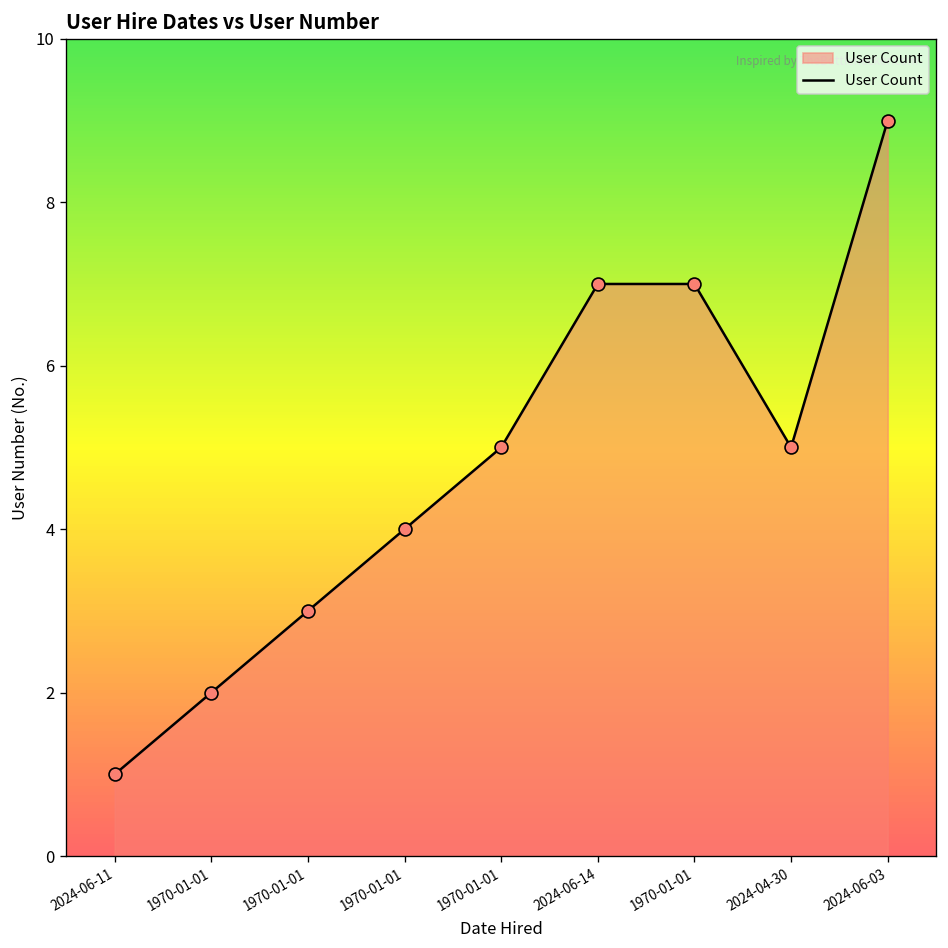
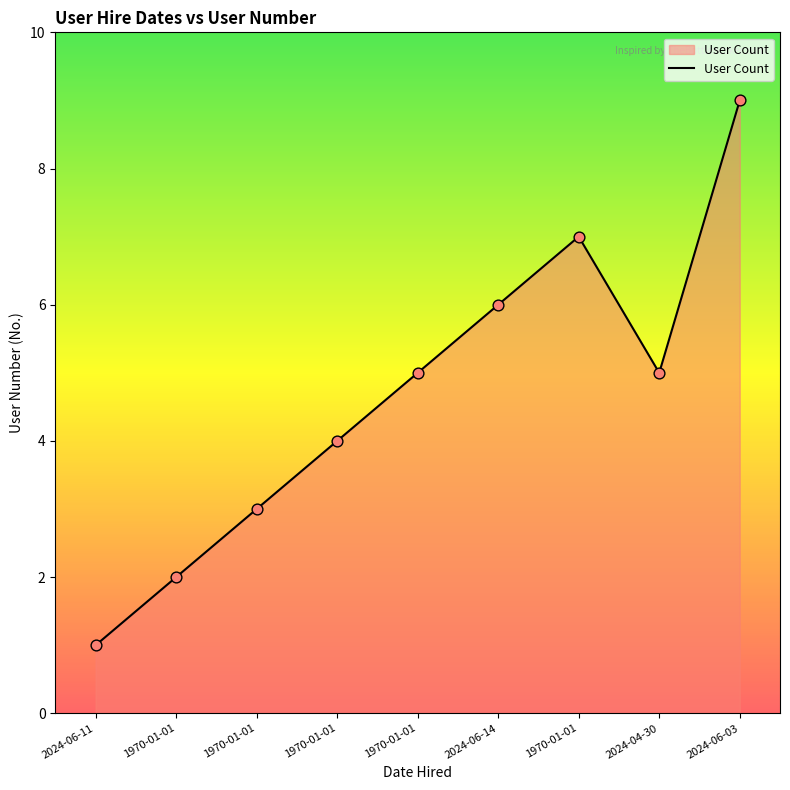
  {
    "2024-06-11": 1,
-   "2024-06-14": 7,
+   "2024-06-14": 6,
    "2024-04-30": 5,
    "2024-06-03": 9
  }
